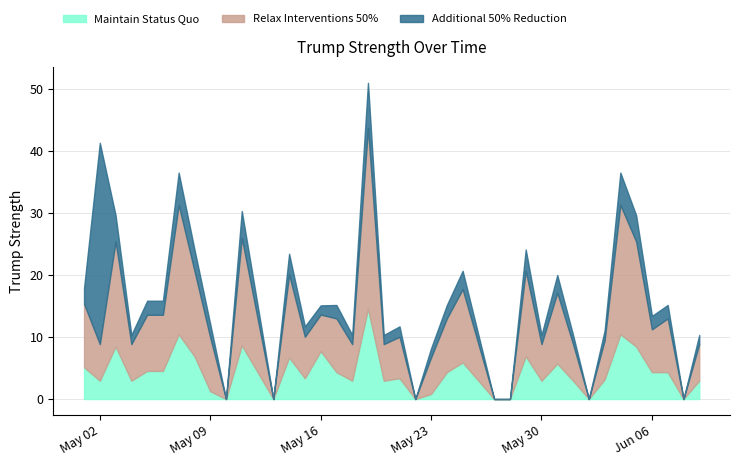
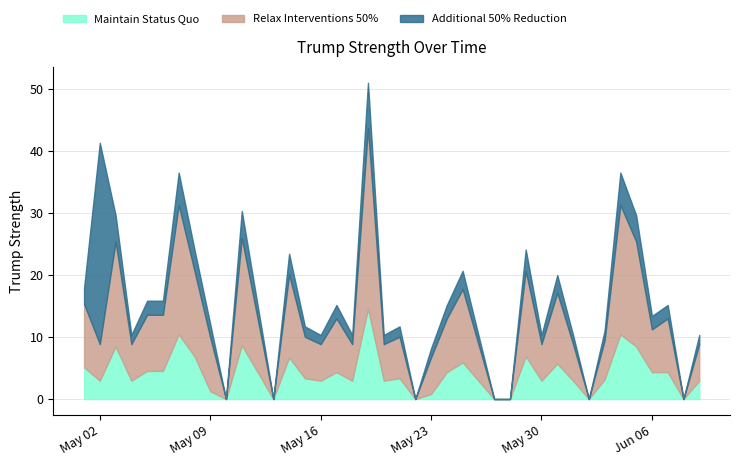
  {
    "Maintain Status Quo": {
      "May 02": 3,
      "May 09": 1,
-     "May 16": 8,
+     "May 16": 3,
      "May 23": 1,
      "May 30": 3,
      "Jun 06": 4
    },
    "Relax Interventions 50%": {
      "May 02": 6,
      "May 09": 9,
      "May 16": 6,
      "May 23": 6,
      "May 30": 6,
      "Jun 06": 7
    },
    "Additional 50% Reduction": {
      "May 02": 33,
      "May 09": 2,
      "May 16": 1,
      "May 23": 1,
      "May 30": 1,
      "Jun 06": 2
    }
  }
